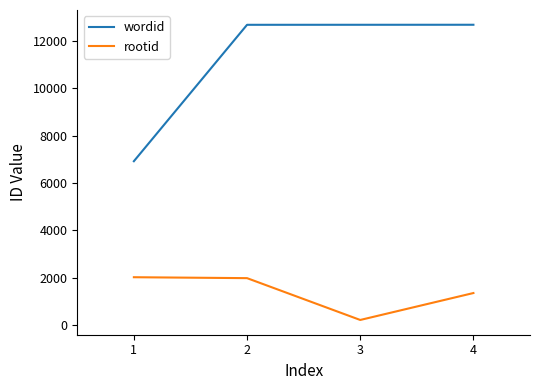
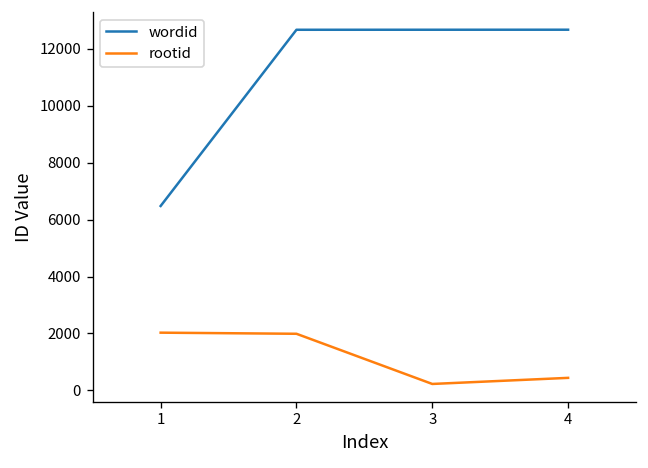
  {
    "wordid": {
-     "1": 6900,
+     "1": 6500,
      "2": 12700,
      "3": 12700,
      "4": 12700
    },
    "rootid": {
      "1": 2000,
      "2": 2000,
      "3": 200,
-     "4": 1400
+     "4": 400
    }
  }
